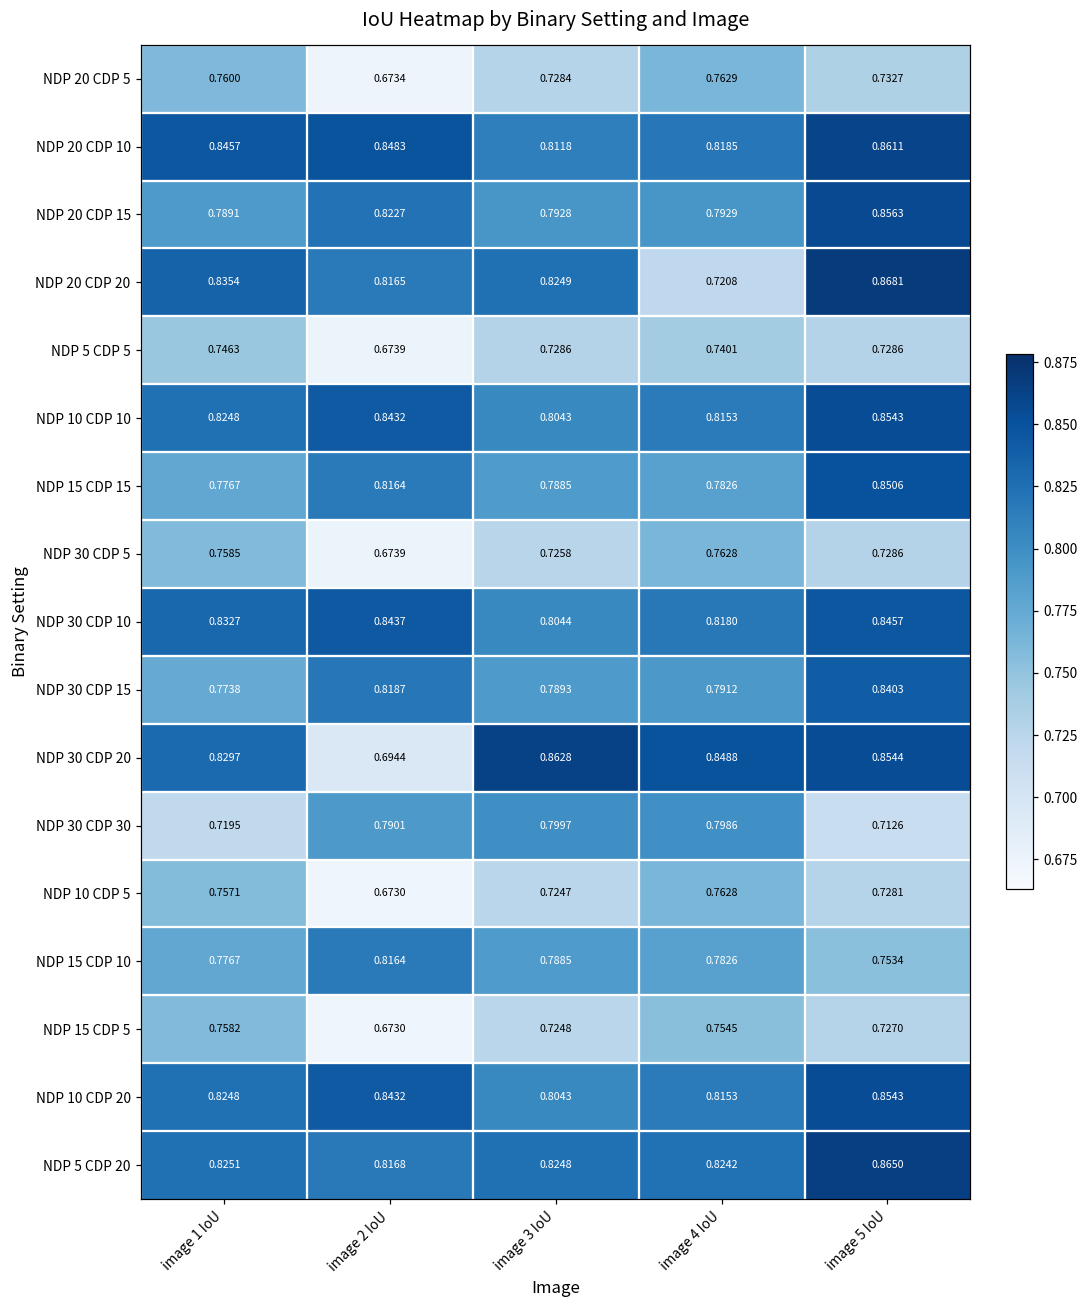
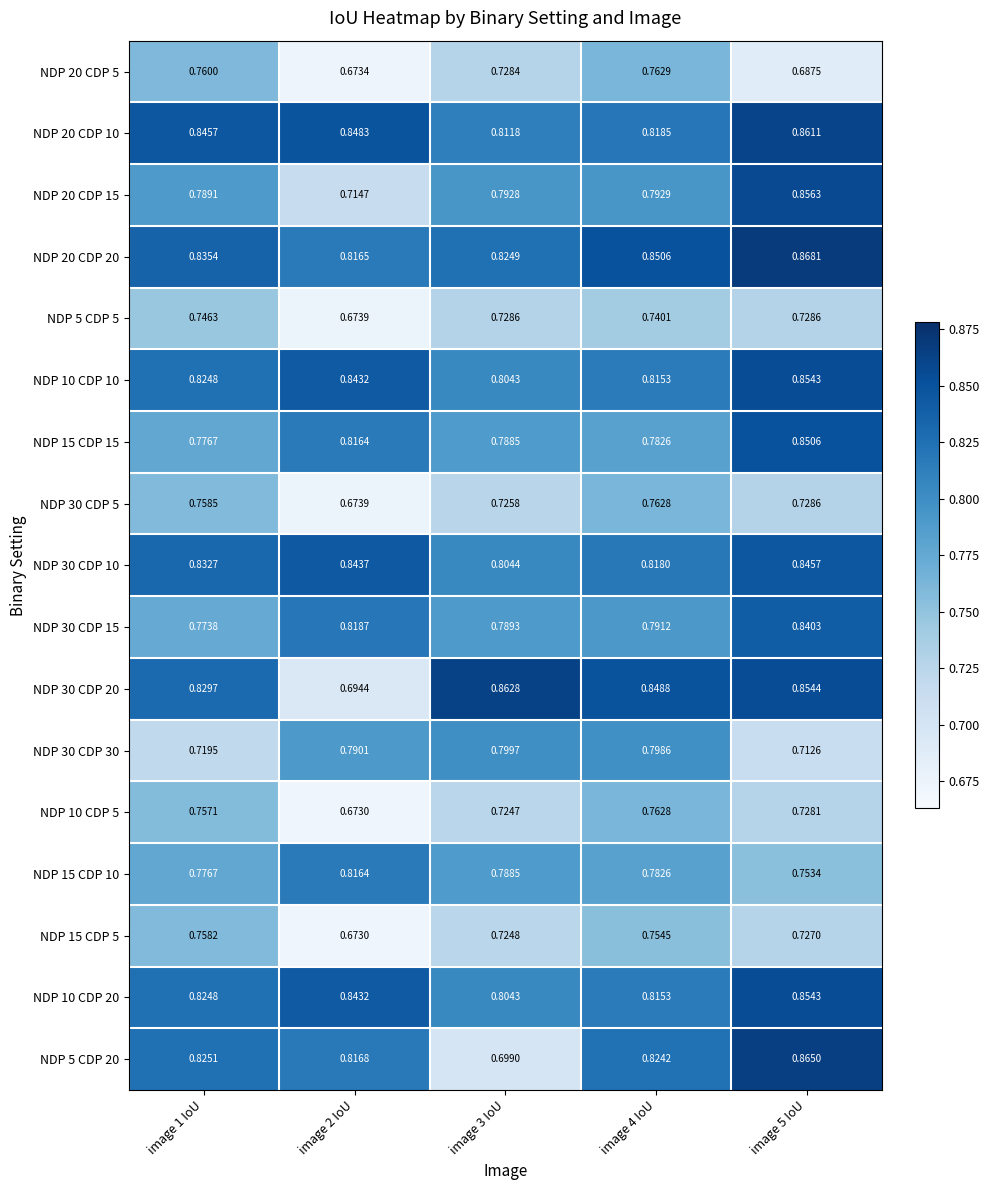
  {
    "NDP 20 CDP 5": {
      "image 1 IoU": 0.7600,
      "image 2 IoU": 0.6734,
      "image 3 IoU": 0.7284,
      "image 4 IoU": 0.7629,
-     "image 5 IoU": 0.7327
+     "image 5 IoU": 0.6875
    },
    "NDP 20 CDP 10": {
      "image 1 IoU": 0.8457,
      "image 2 IoU": 0.8483,
      "image 3 IoU": 0.8118,
      "image 4 IoU": 0.8185,
      "image 5 IoU": 0.8611
    },
    "NDP 20 CDP 15": {
      "image 1 IoU": 0.7891,
-     "image 2 IoU": 0.8227,
+     "image 2 IoU": 0.7147,
      "image 3 IoU": 0.7928,
      "image 4 IoU": 0.7929,
      "image 5 IoU": 0.8563
    },
    "NDP 20 CDP 20": {
      "image 1 IoU": 0.8354,
      "image 2 IoU": 0.8165,
      "image 3 IoU": 0.8249,
-     "image 4 IoU": 0.7208,
+     "image 4 IoU": 0.8506,
      "image 5 IoU": 0.8681
    },
    "NDP 5 CDP 5": {
      "image 1 IoU": 0.7463,
      "image 2 IoU": 0.6739,
      "image 3 IoU": 0.7286,
      "image 4 IoU": 0.7401,
      "image 5 IoU": 0.7286
    },
    "NDP 10 CDP 10": {
      "image 1 IoU": 0.8248,
      "image 2 IoU": 0.8432,
      "image 3 IoU": 0.8043,
      "image 4 IoU": 0.8153,
      "image 5 IoU": 0.8543
    },
    "NDP 15 CDP 15": {
      "image 1 IoU": 0.7767,
      "image 2 IoU": 0.8164,
      "image 3 IoU": 0.7885,
      "image 4 IoU": 0.7826,
      "image 5 IoU": 0.8506
    },
    "NDP 30 CDP 5": {
      "image 1 IoU": 0.7585,
      "image 2 IoU": 0.6739,
      "image 3 IoU": 0.7258,
      "image 4 IoU": 0.7628,
      "image 5 IoU": 0.7286
    },
    "NDP 30 CDP 10": {
      "image 1 IoU": 0.8327,
      "image 2 IoU": 0.8437,
      "image 3 IoU": 0.8044,
      "image 4 IoU": 0.8180,
      "image 5 IoU": 0.8457
    },
    "NDP 30 CDP 15": {
      "image 1 IoU": 0.7738,
      "image 2 IoU": 0.8187,
      "image 3 IoU": 0.7893,
      "image 4 IoU": 0.7912,
      "image 5 IoU": 0.8403
    },
    "NDP 30 CDP 20": {
      "image 1 IoU": 0.8297,
      "image 2 IoU": 0.6944,
      "image 3 IoU": 0.8628,
      "image 4 IoU": 0.8488,
      "image 5 IoU": 0.8544
    },
    "NDP 30 CDP 30": {
      "image 1 IoU": 0.7195,
      "image 2 IoU": 0.7901,
      "image 3 IoU": 0.7997,
      "image 4 IoU": 0.7986,
      "image 5 IoU": 0.7126
    },
    "NDP 10 CDP 5": {
      "image 1 IoU": 0.7571,
      "image 2 IoU": 0.6730,
      "image 3 IoU": 0.7247,
      "image 4 IoU": 0.7628,
      "image 5 IoU": 0.7281
    },
    "NDP 15 CDP 10": {
      "image 1 IoU": 0.7767,
      "image 2 IoU": 0.8164,
      "image 3 IoU": 0.7885,
      "image 4 IoU": 0.7826,
      "image 5 IoU": 0.7534
    },
    "NDP 15 CDP 5": {
      "image 1 IoU": 0.7582,
      "image 2 IoU": 0.6730,
      "image 3 IoU": 0.7248,
      "image 4 IoU": 0.7545,
      "image 5 IoU": 0.7270
    },
    "NDP 10 CDP 20": {
      "image 1 IoU": 0.8248,
      "image 2 IoU": 0.8432,
      "image 3 IoU": 0.8043,
      "image 4 IoU": 0.8153,
      "image 5 IoU": 0.8543
    },
    "NDP 5 CDP 20": {
      "image 1 IoU": 0.8251,
      "image 2 IoU": 0.8168,
-     "image 3 IoU": 0.8248,
+     "image 3 IoU": 0.6990,
      "image 4 IoU": 0.8242,
      "image 5 IoU": 0.8650
    }
  }
